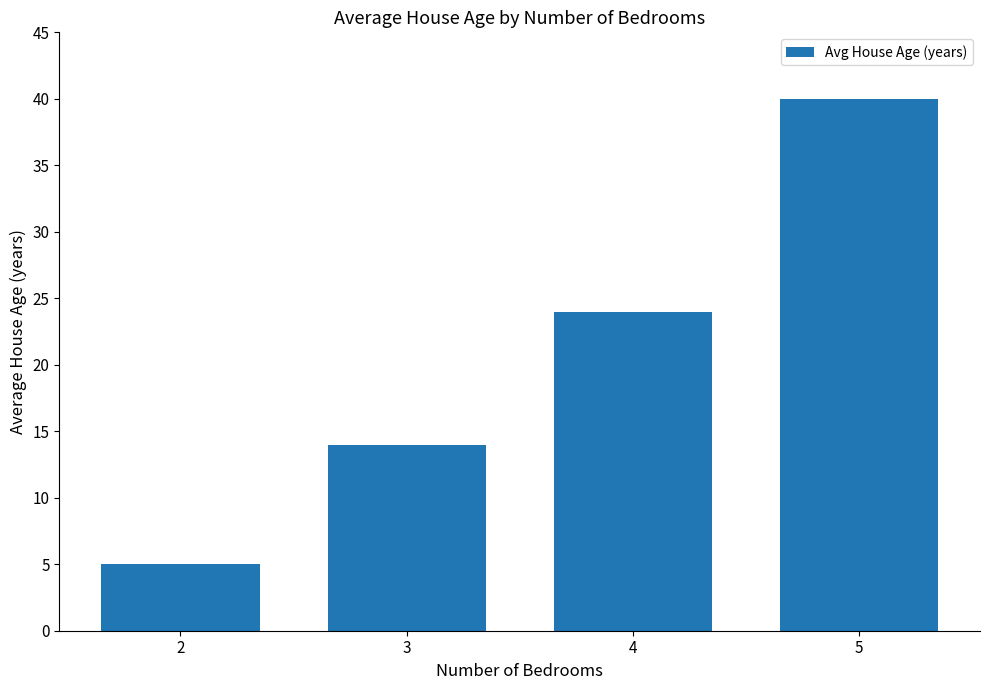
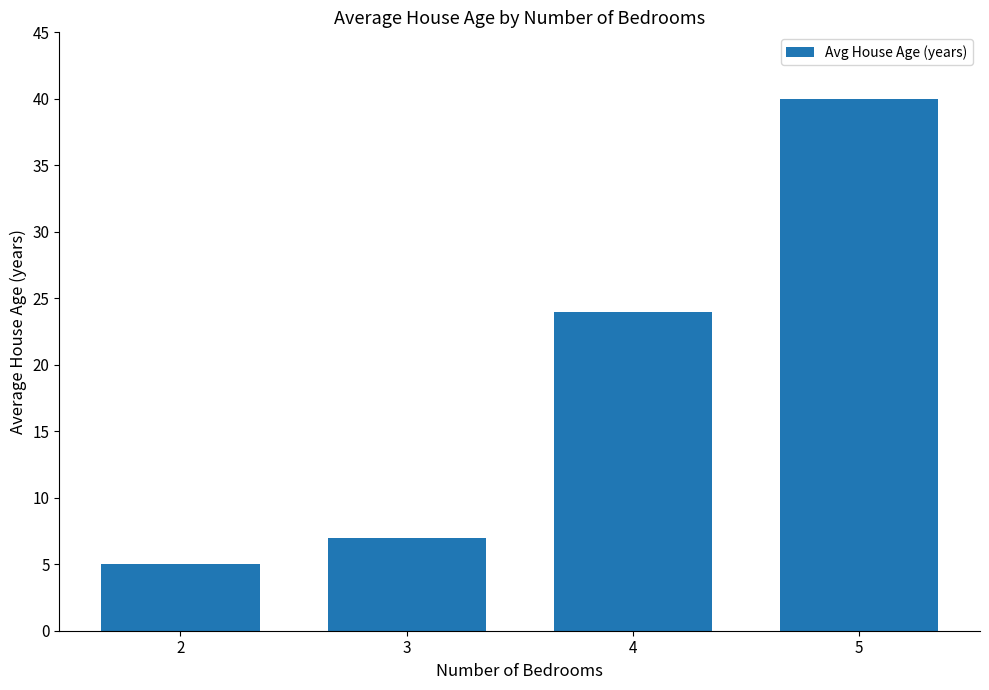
  {
    "2": 5,
-   "3": 14,
+   "3": 7,
    "4": 24,
    "5": 40
  }
